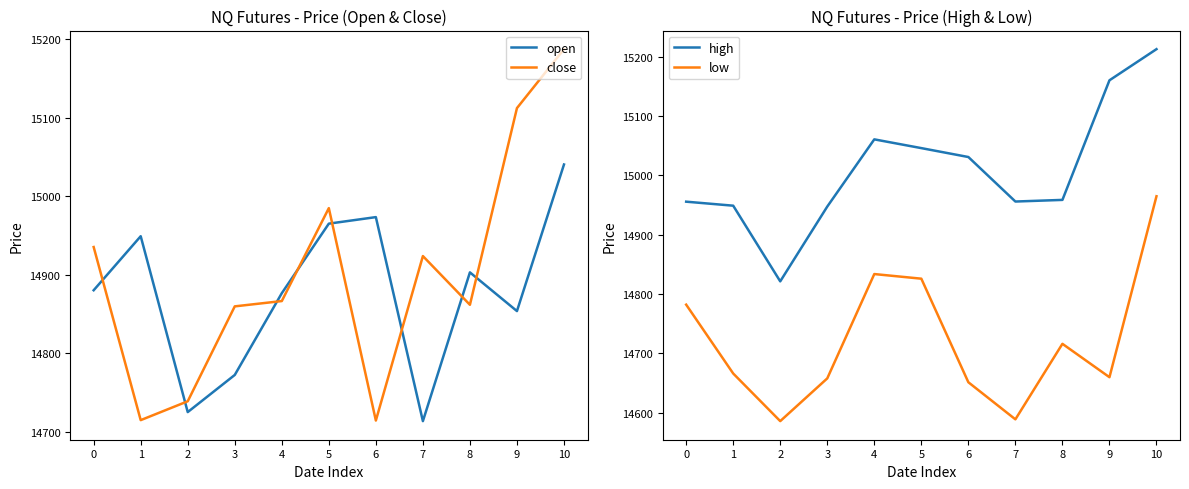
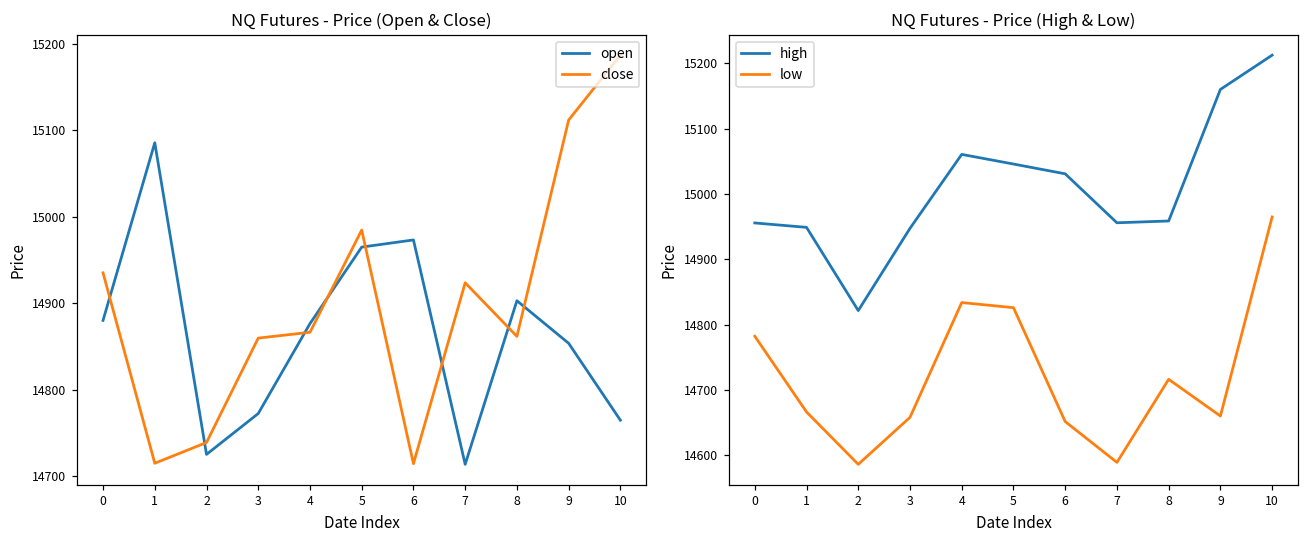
  {
    "NQ Futures - Price (Open & Close)": {
      "open": {
        "0": 14880,
-       "1": 14950,
+       "1": 15090,
        "2": 14730,
        "3": 14770,
        "4": 14880,
        "5": 14970,
        "6": 14970,
        "7": 14710,
        "8": 14900,
        "9": 14850,
-       "10": 15040
+       "10": 14760
      },
      "close": {
        "0": 14940,
        "1": 14720,
        "2": 14740,
        "3": 14860,
        "4": 14870,
        "5": 14980,
        "6": 14710,
        "7": 14920,
        "8": 14860,
        "9": 15110
      }
    },
    "NQ Futures - Price (High & Low)": {
      "high": {
        "0": 14960,
        "1": 14950,
        "2": 14820,
        "3": 14950,
        "4": 15060,
        "5": 15050,
        "6": 15030,
        "7": 14960,
        "8": 14960,
        "9": 15160,
        "10": 15210
      },
      "low": {
        "0": 14780,
        "1": 14670,
        "2": 14590,
        "3": 14660,
        "4": 14830,
        "5": 14830,
        "6": 14650,
        "7": 14590,
        "8": 14720,
        "9": 14660,
        "10": 14960
      }
    }
  }
